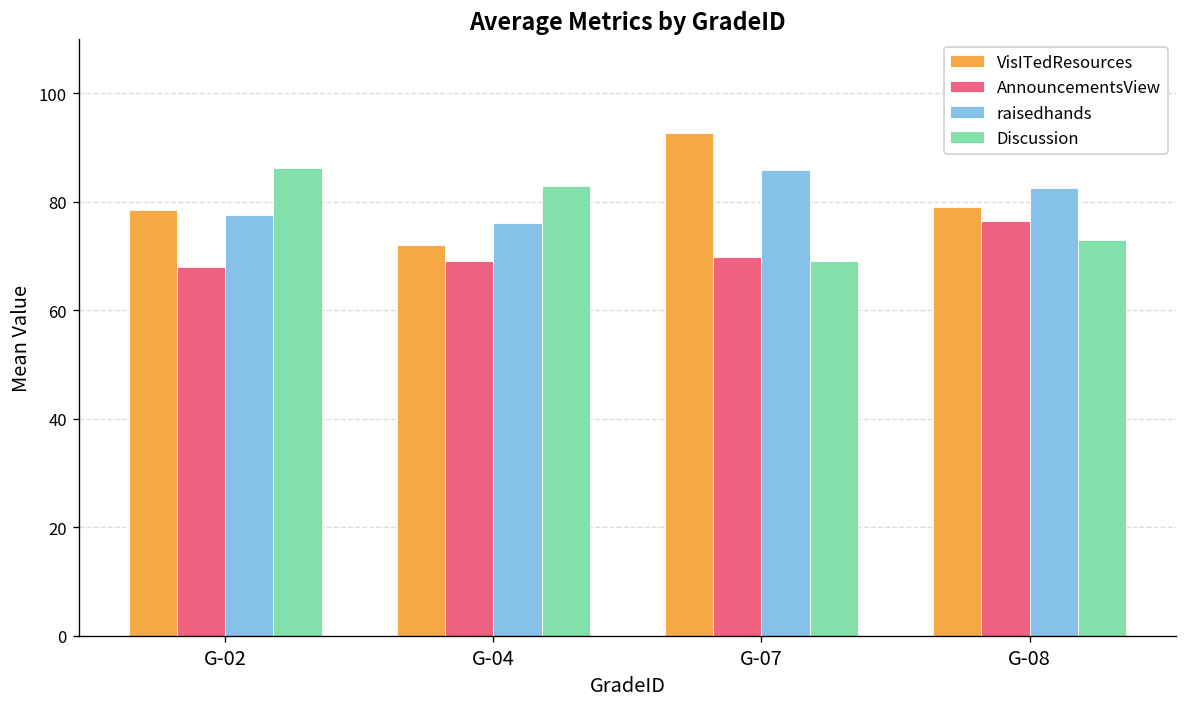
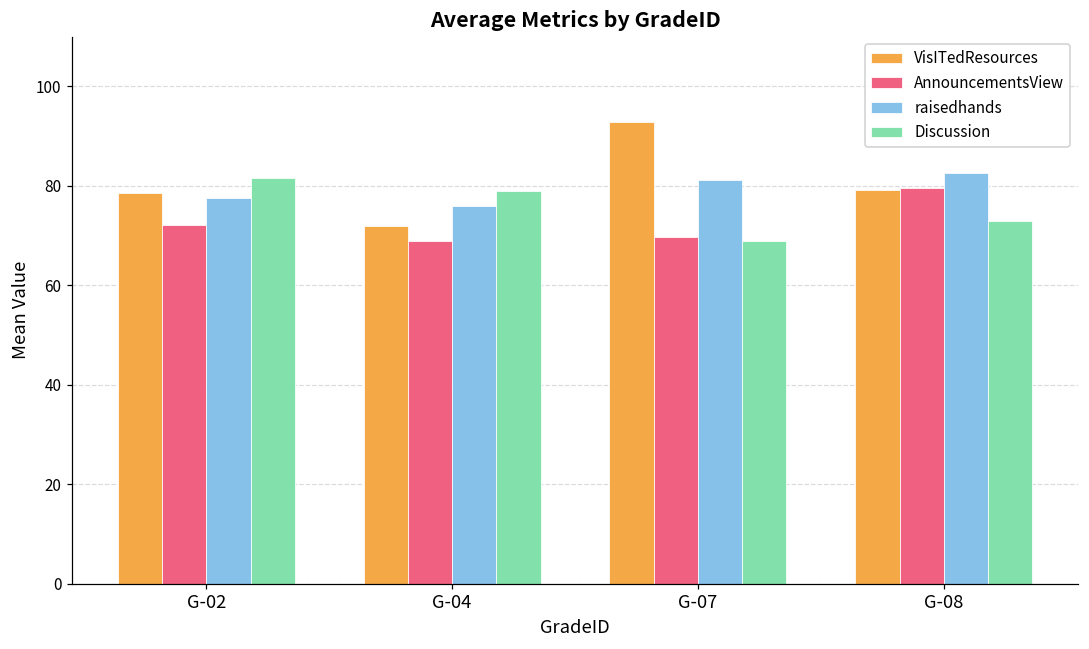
  {
    "VisITedResources": {
      "G-02": 79,
      "G-04": 72,
      "G-07": 93,
      "G-08": 79
    },
    "AnnouncementsView": {
-     "G-02": 68,
+     "G-02": 72,
      "G-04": 69,
      "G-07": 70,
-     "G-08": 77
+     "G-08": 80
    },
    "raisedhands": {
      "G-02": 78,
      "G-04": 76,
-     "G-07": 86,
+     "G-07": 81,
      "G-08": 83
    },
    "Discussion": {
-     "G-02": 86,
-     "G-04": 83,
+     "G-02": 82,
+     "G-04": 79,
      "G-07": 69,
      "G-08": 73
    }
  }
